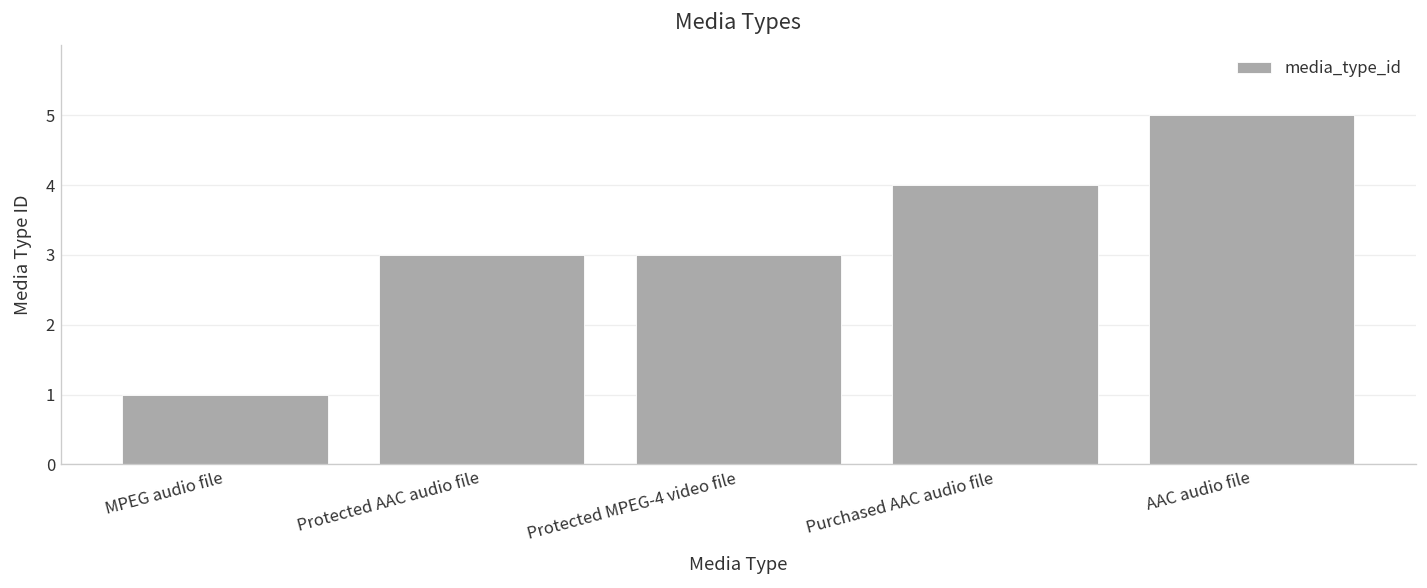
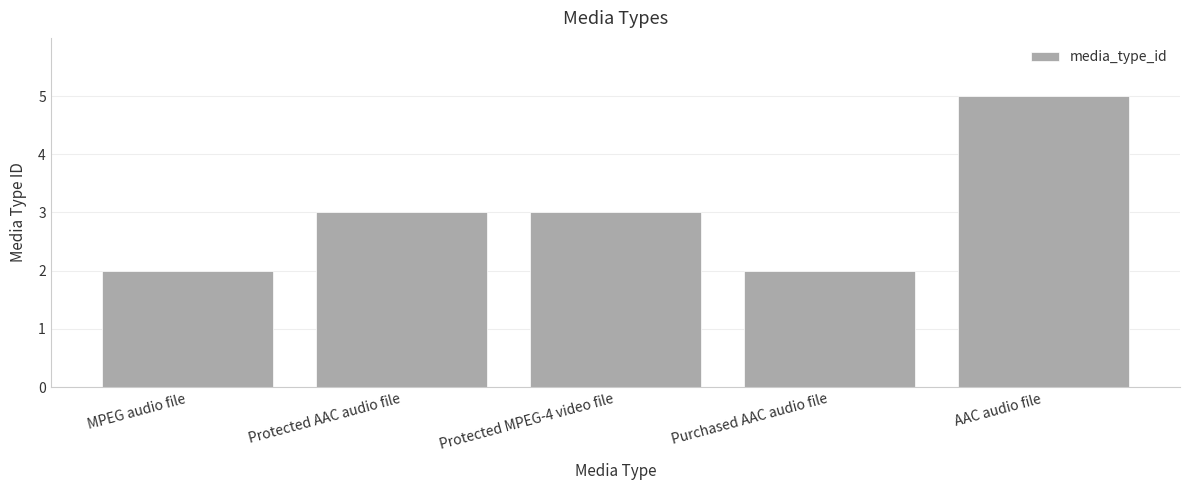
  {
-   "MPEG audio file": 1,
+   "MPEG audio file": 2,
    "Protected AAC audio file": 3,
    "Protected MPEG-4 video file": 3,
-   "Purchased AAC audio file": 4,
+   "Purchased AAC audio file": 2,
    "AAC audio file": 5
  }
